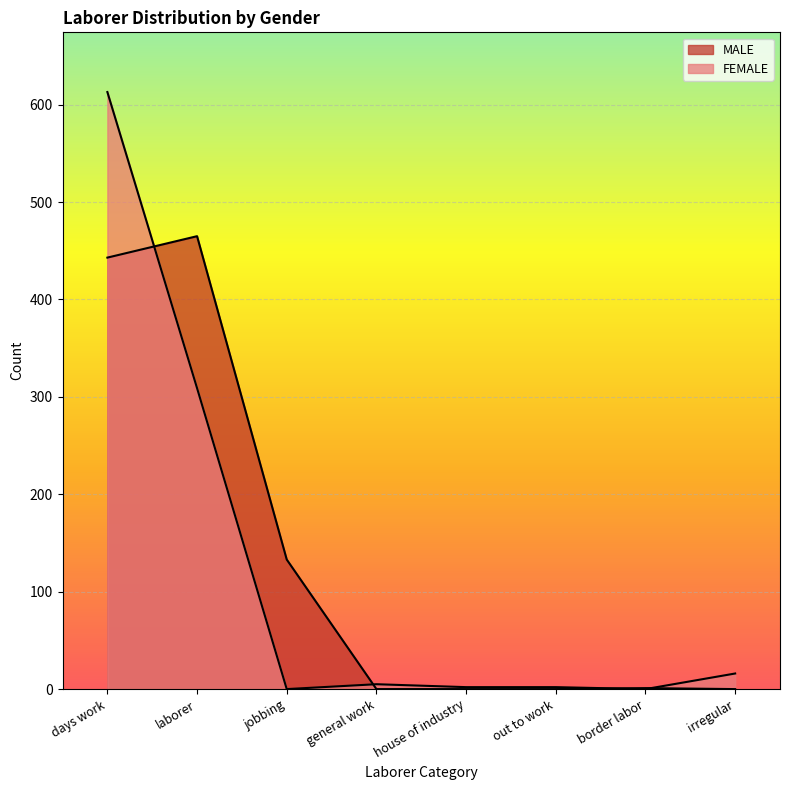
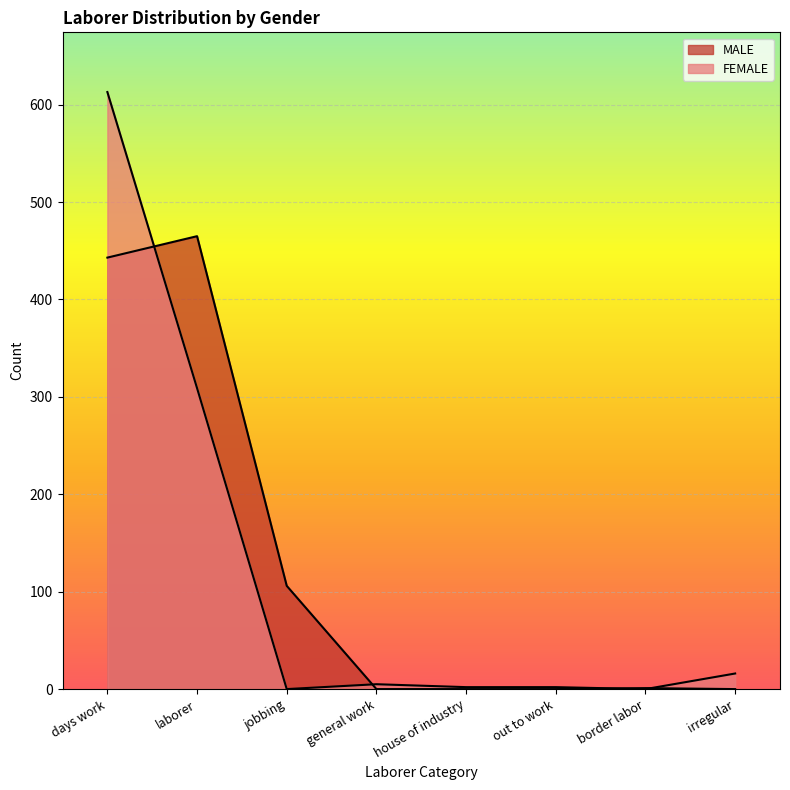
  {
    "MALE": {
      "days work": 440,
      "laborer": 470,
-     "jobbing": 130,
+     "jobbing": 110,
      "general work": 0,
      "irregular": 0
    },
    "FEMALE": {
      "days work": 610,
      "laborer": 310,
      "jobbing": 0,
      "general work": 10,
      "irregular": 20
    }
  }
